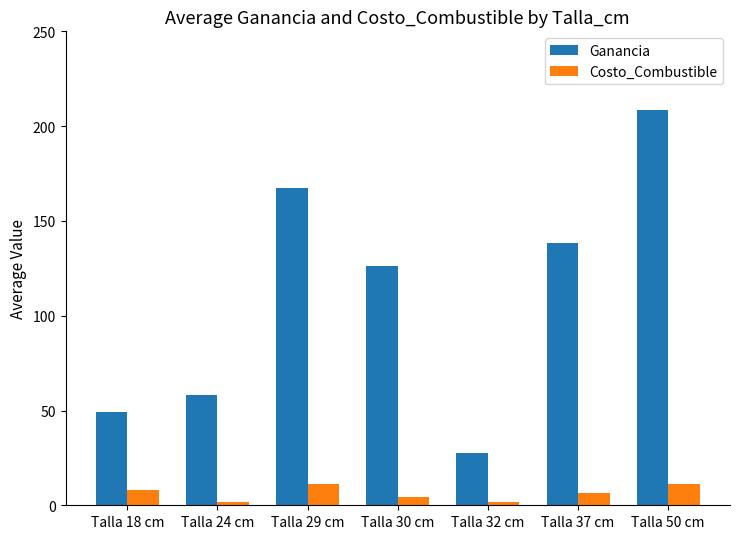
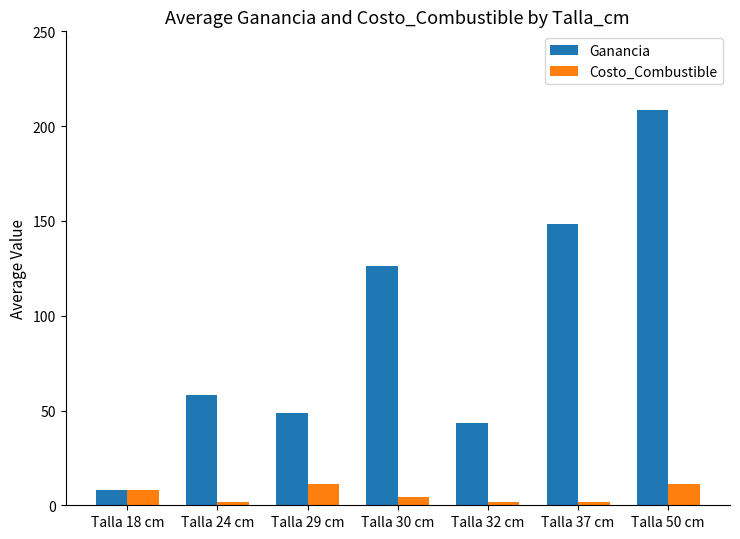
  {
    "Ganancia": {
-     "Talla 18 cm": 49,
+     "Talla 18 cm": 8,
      "Talla 24 cm": 58,
-     "Talla 29 cm": 167,
+     "Talla 29 cm": 48,
      "Talla 30 cm": 126,
-     "Talla 32 cm": 27,
-     "Talla 37 cm": 138,
+     "Talla 32 cm": 43,
+     "Talla 37 cm": 148,
      "Talla 50 cm": 208
    },
    "Costo_Combustible": {
      "Talla 18 cm": 8,
      "Talla 24 cm": 2,
      "Talla 29 cm": 11,
      "Talla 30 cm": 4,
      "Talla 32 cm": 2,
-     "Talla 37 cm": 6,
+     "Talla 37 cm": 2,
      "Talla 50 cm": 11
    }
  }
